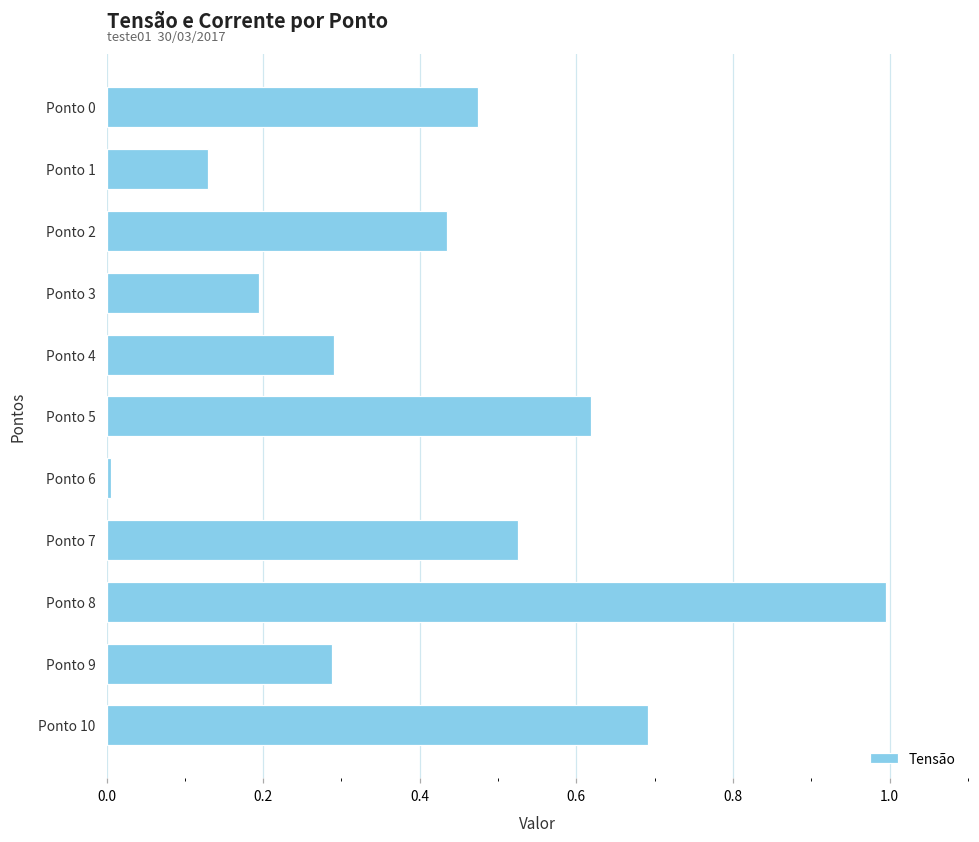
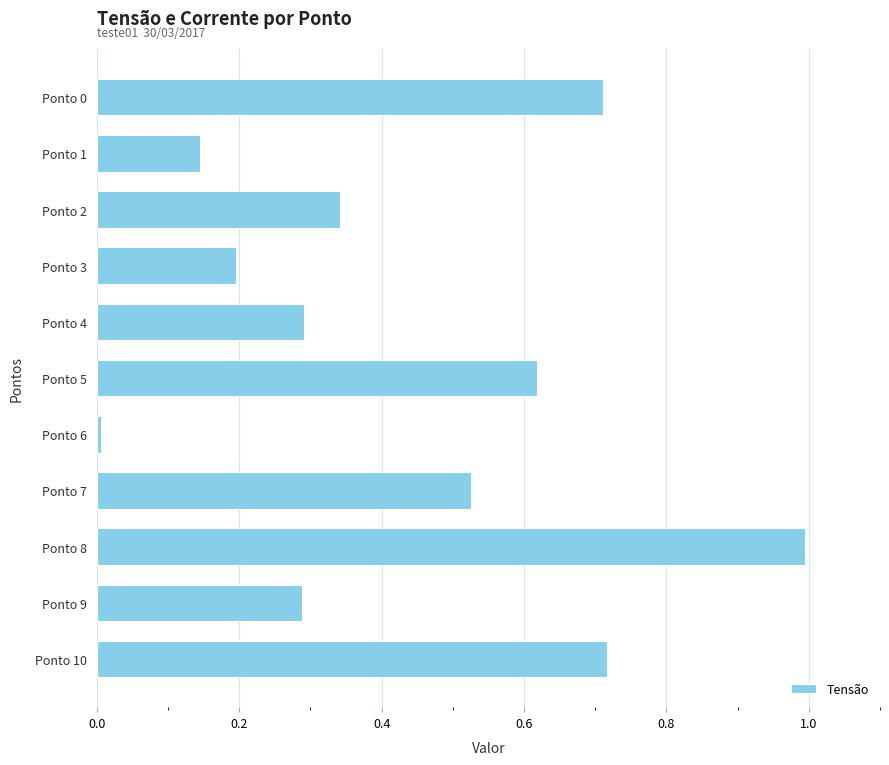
  {
-   "Ponto 0": 0.47,
-   "Ponto 1": 0.13,
-   "Ponto 2": 0.44,
+   "Ponto 0": 0.71,
+   "Ponto 1": 0.15,
+   "Ponto 2": 0.34,
    "Ponto 3": 0.20,
    "Ponto 4": 0.29,
    "Ponto 5": 0.62,
    "Ponto 6": 0.01,
    "Ponto 7": 0.53,
    "Ponto 8": 1.00,
    "Ponto 9": 0.29,
-   "Ponto 10": 0.69
+   "Ponto 10": 0.72
  }
